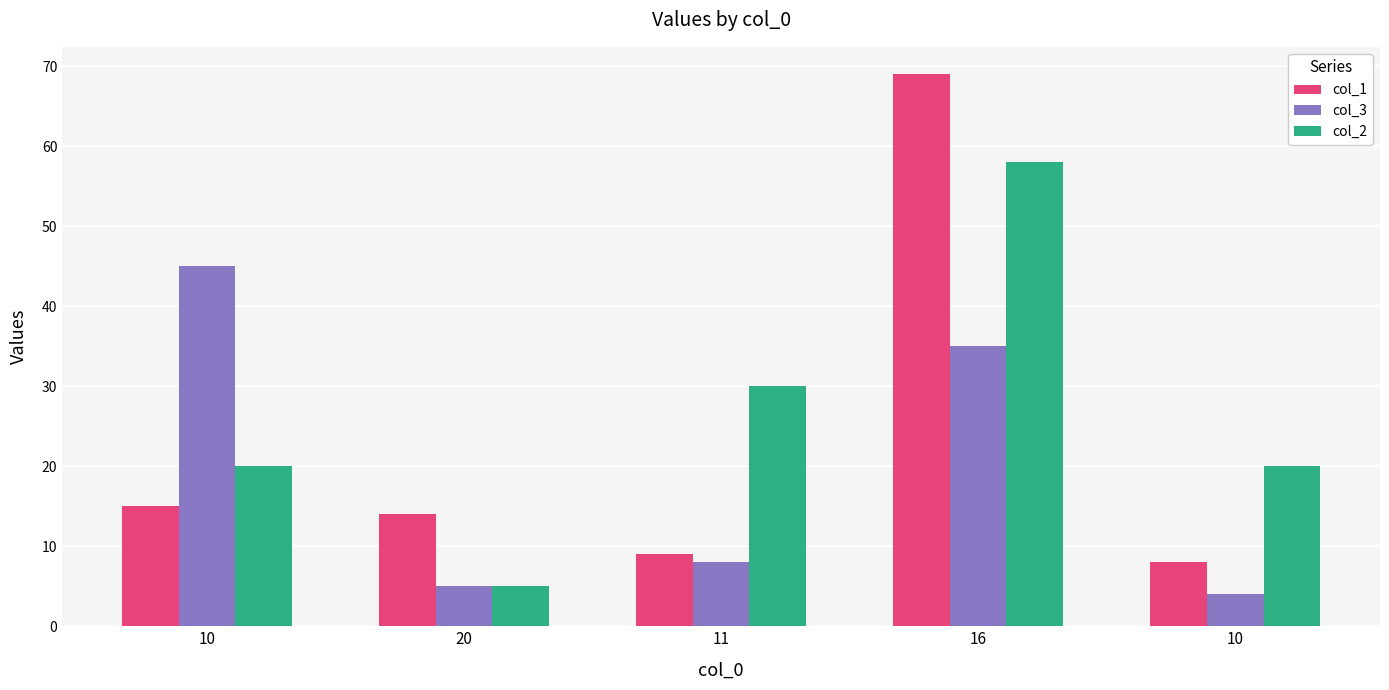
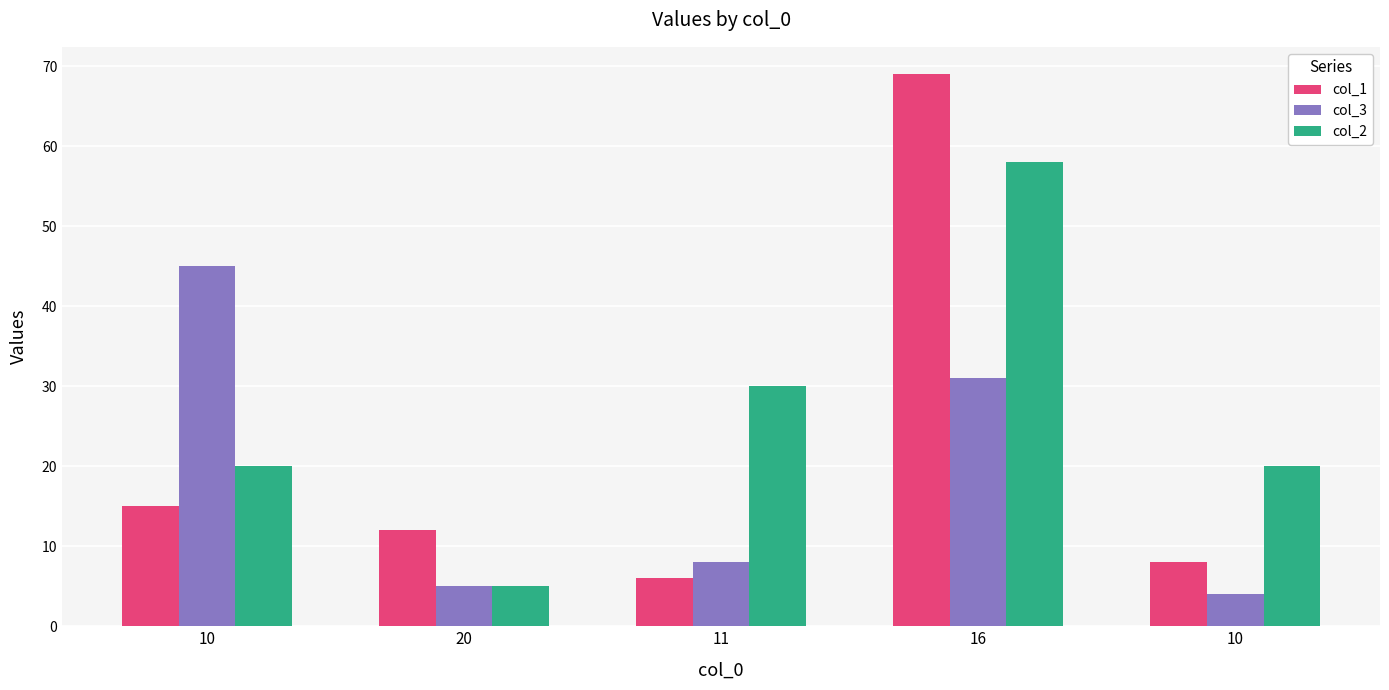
  {
    "col_1": {
-     "20": 14,
-     "11": 9,
+     "20": 12,
+     "11": 6,
      "16": 69
    },
    "col_3": {
      "20": 5,
      "11": 8,
-     "16": 35
+     "16": 31
    },
    "col_2": {
      "20": 5,
      "11": 30,
      "16": 58
    }
  }
